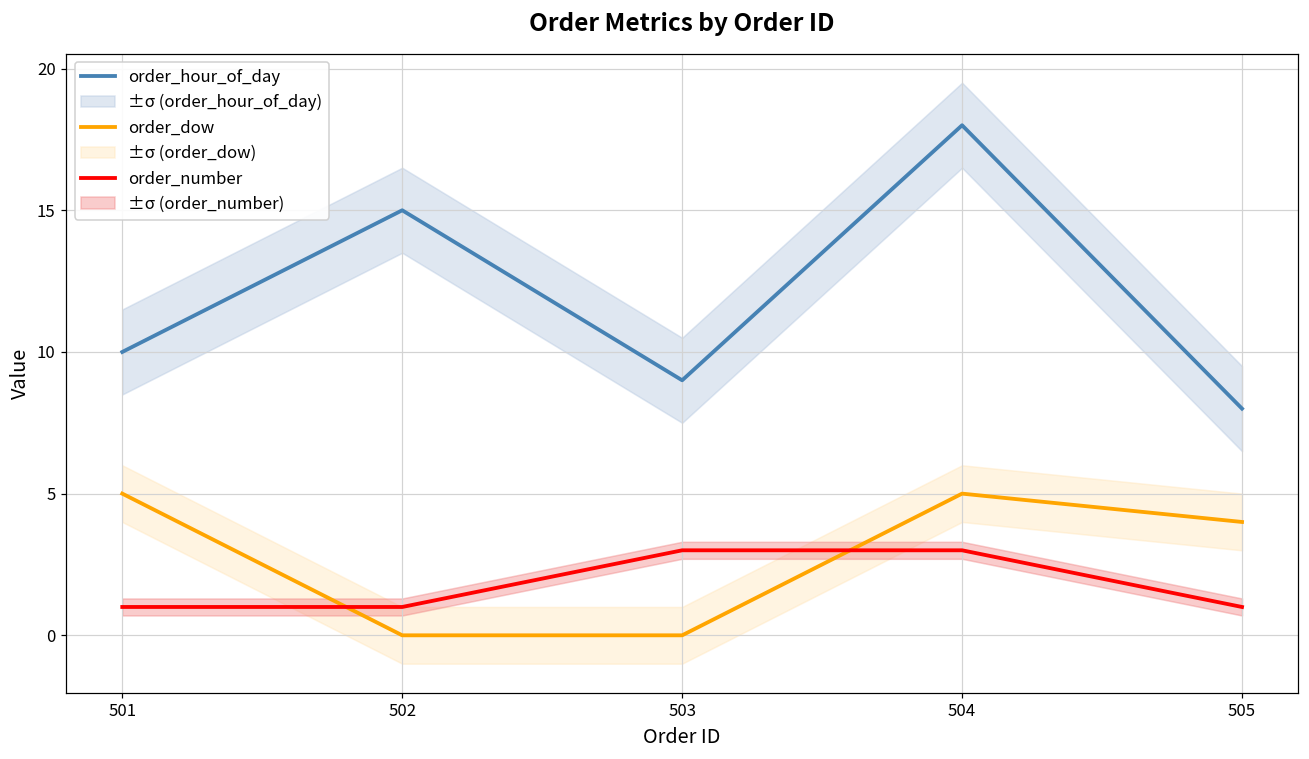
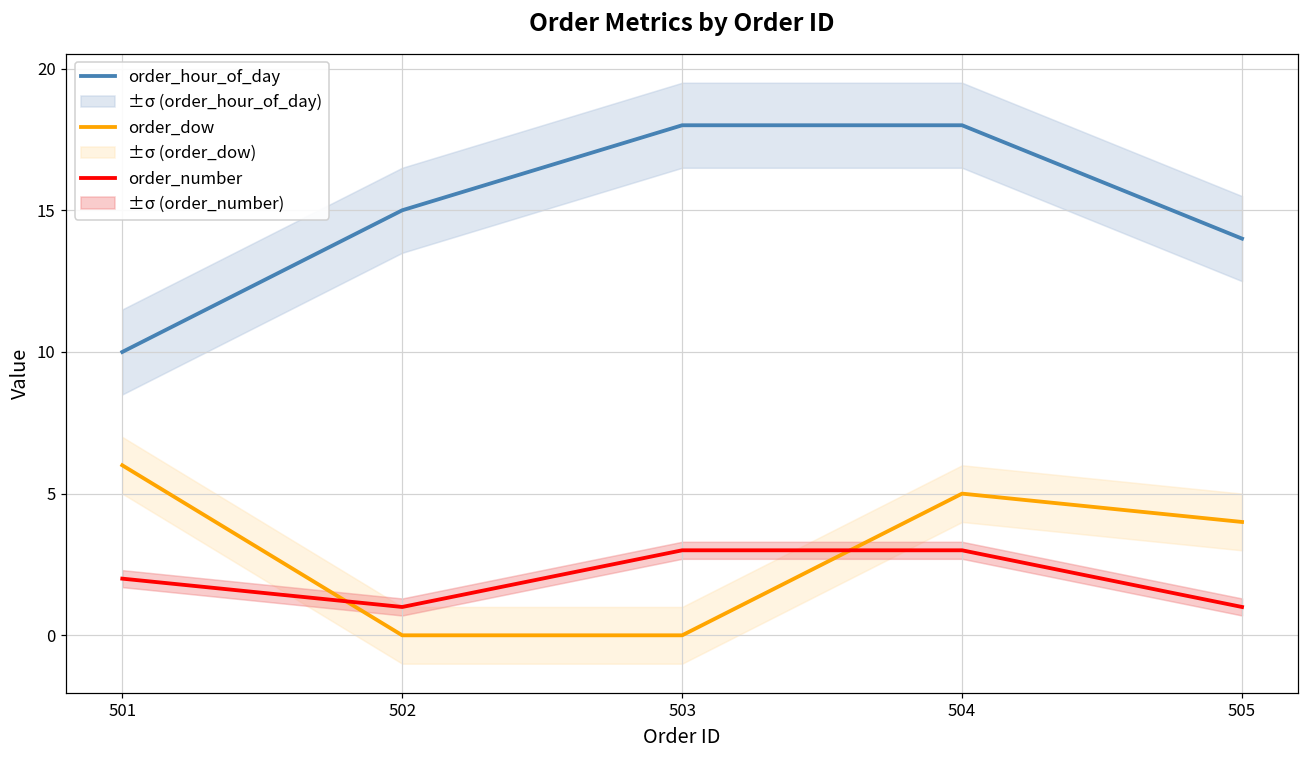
  {
    "order_hour_of_day": {
      "501": 10,
      "502": 15,
-     "503": 9,
+     "503": 18,
      "504": 18,
-     "505": 8
+     "505": 14
    },
    "order_dow": {
-     "501": 5,
+     "501": 6,
      "502": 0,
      "503": 0,
      "504": 5,
      "505": 4
    },
    "order_number": {
-     "501": 1,
+     "501": 2,
      "503": 3,
      "504": 3,
      "505": 1
    }
  }
